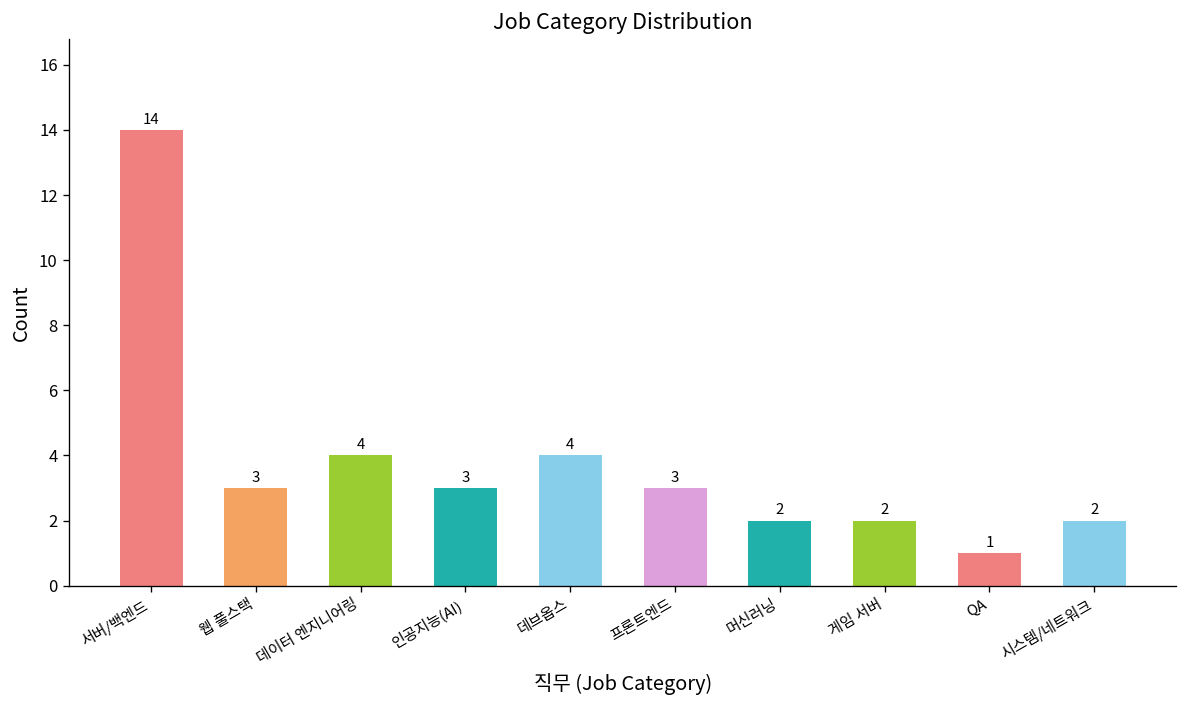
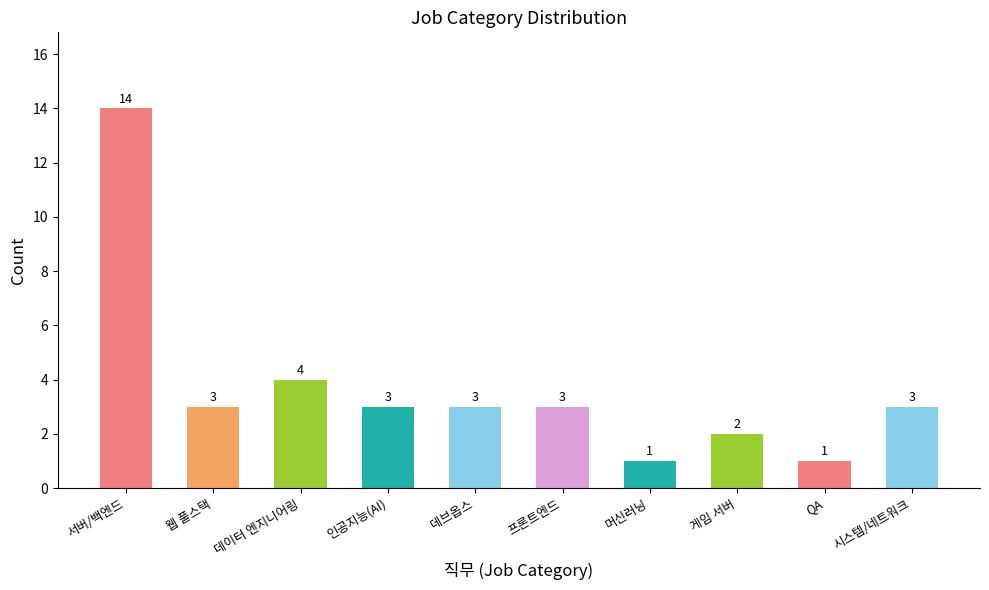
  {
    "서버/백엔드": 14,
    "웹 풀스택": 3,
    "데이터 엔지니어링": 4,
    "인공지능(AI)": 3,
-   "데브옵스": 4,
+   "데브옵스": 3,
    "프론트엔드": 3,
-   "머신러닝": 2,
+   "머신러닝": 1,
    "게임 서버": 2,
    "QA": 1,
-   "시스템/네트워크": 2
+   "시스템/네트워크": 3
  }
